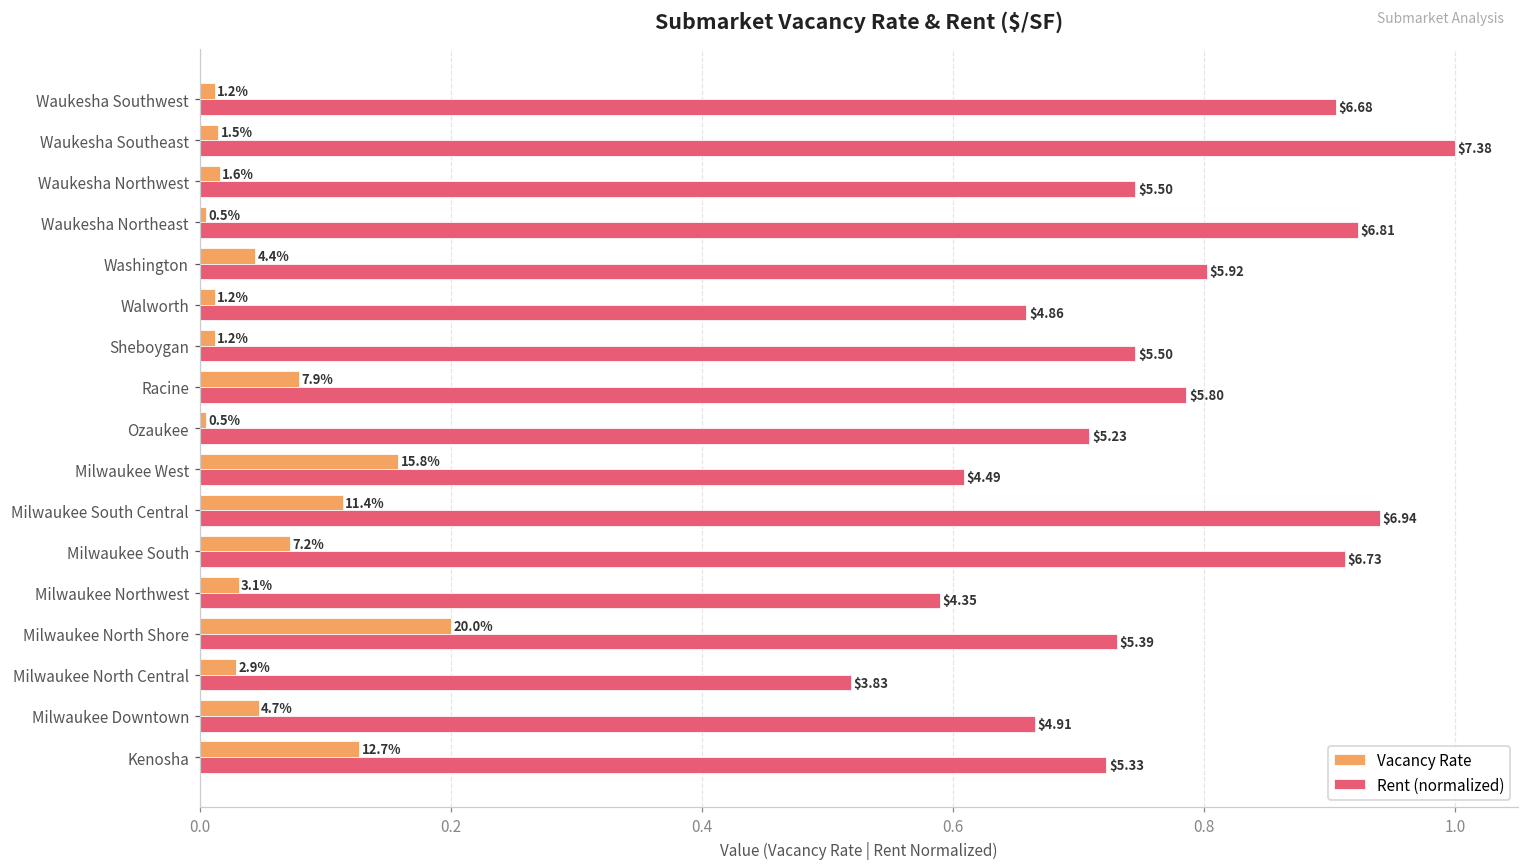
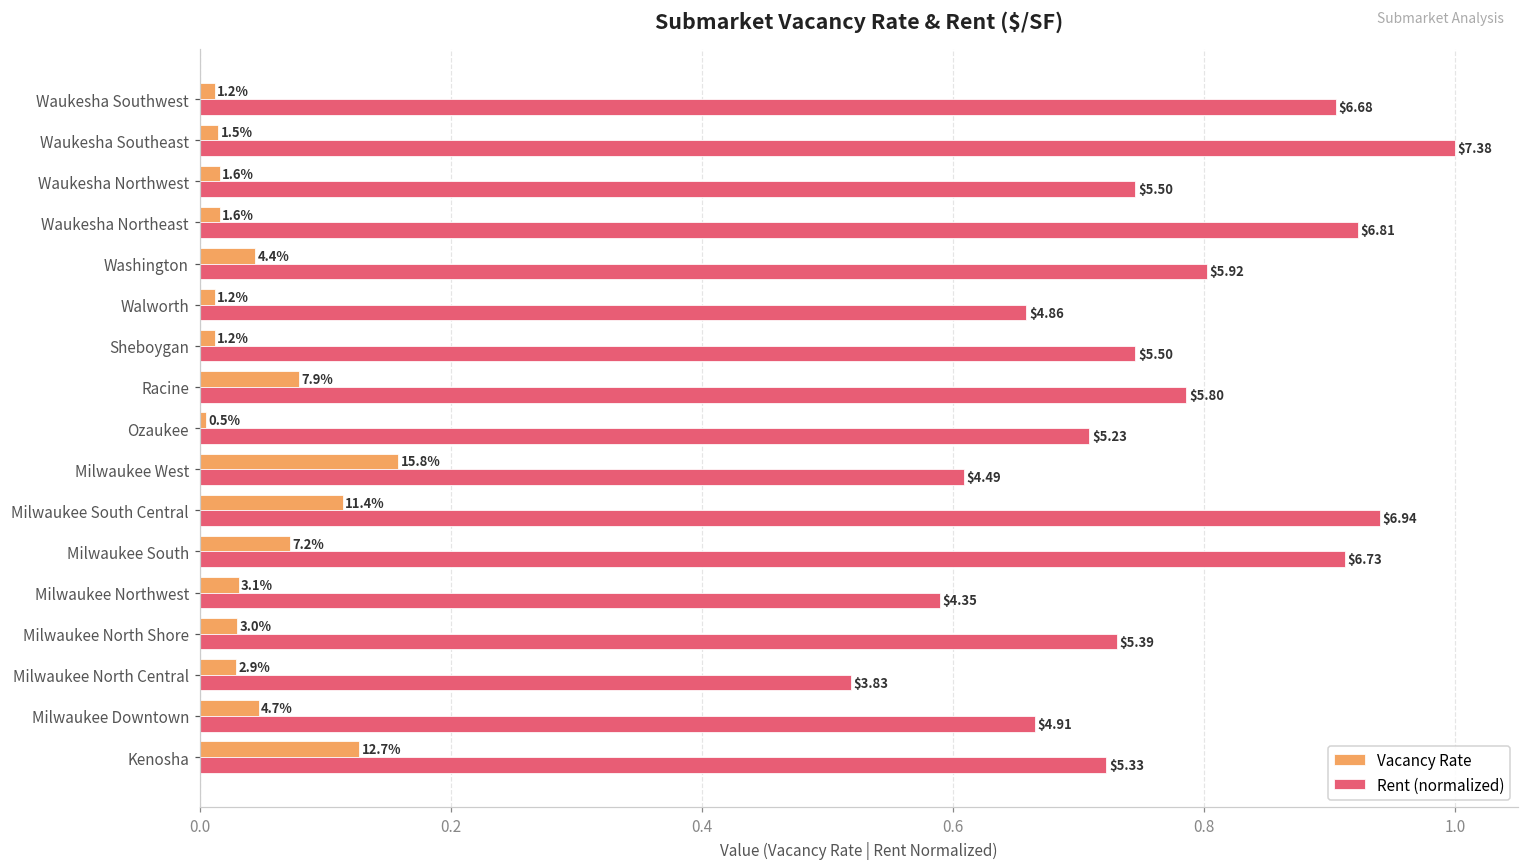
  {
    "Vacancy Rate": {
      "Waukesha Southwest": "1.2%",
      "Waukesha Southeast": "1.5%",
      "Waukesha Northwest": "1.6%",
-     "Waukesha Northeast": "0.5%",
+     "Waukesha Northeast": "1.6%",
      "Washington": "4.4%",
      "Walworth": "1.2%",
      "Sheboygan": "1.2%",
      "Racine": "7.9%",
      "Ozaukee": "0.5%",
      "Milwaukee West": "15.8%",
      "Milwaukee South Central": "11.4%",
      "Milwaukee South": "7.2%",
      "Milwaukee Northwest": "3.1%",
-     "Milwaukee North Shore": "20.0%",
+     "Milwaukee North Shore": "3.0%",
      "Milwaukee North Central": "2.9%",
      "Milwaukee Downtown": "4.7%",
      "Kenosha": "12.7%"
    }
  }
